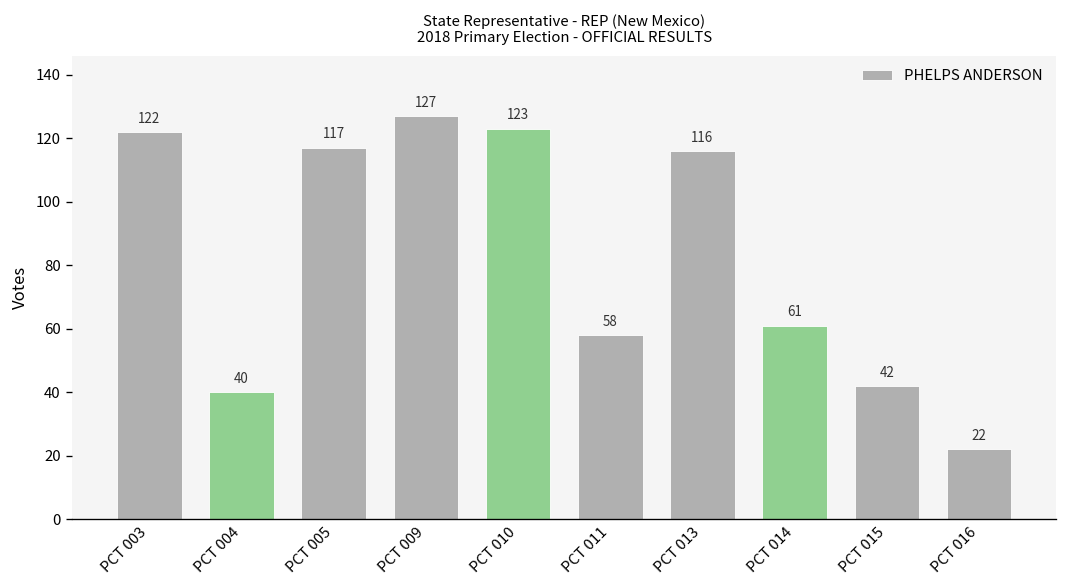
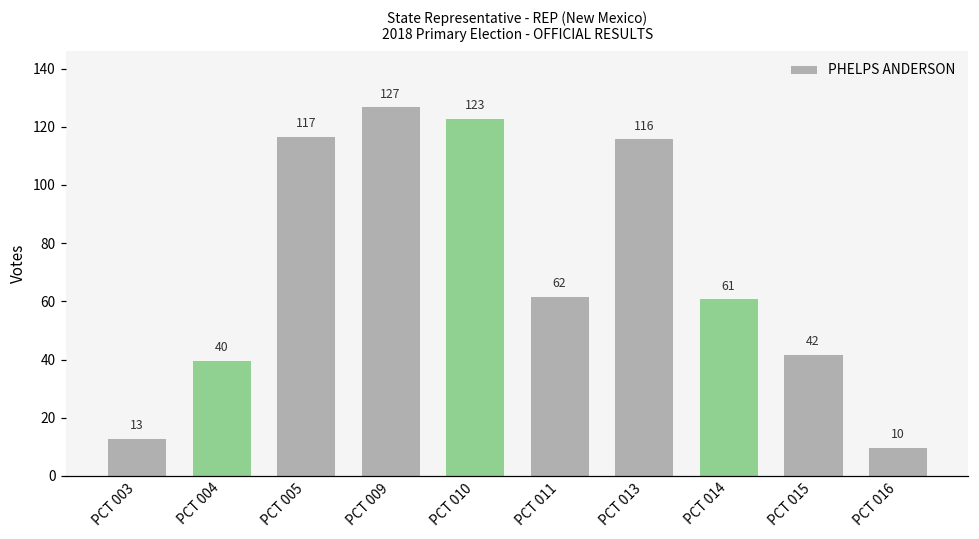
  {
-   "PCT 003": 122,
+   "PCT 003": 13,
    "PCT 004": 40,
    "PCT 005": 117,
    "PCT 009": 127,
    "PCT 010": 123,
-   "PCT 011": 58,
+   "PCT 011": 62,
    "PCT 013": 116,
    "PCT 014": 61,
    "PCT 015": 42,
-   "PCT 016": 22
+   "PCT 016": 10
  }
